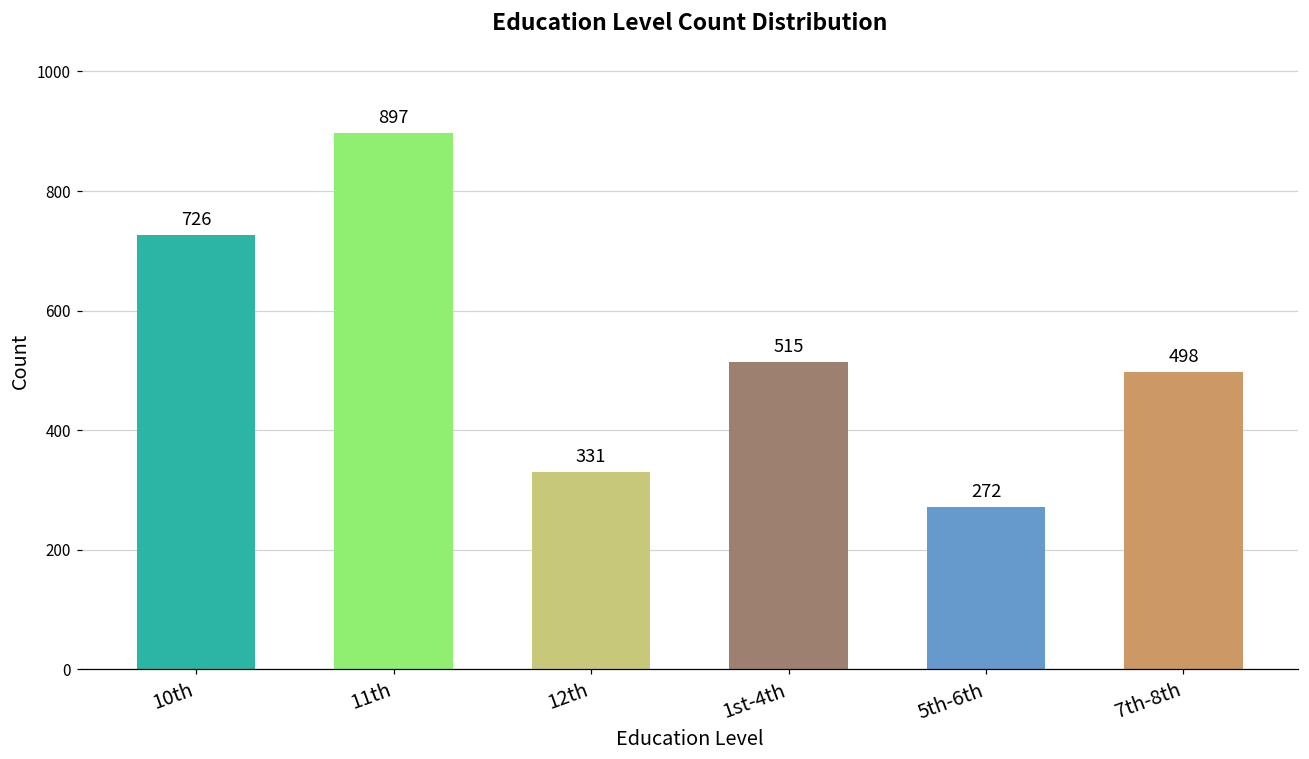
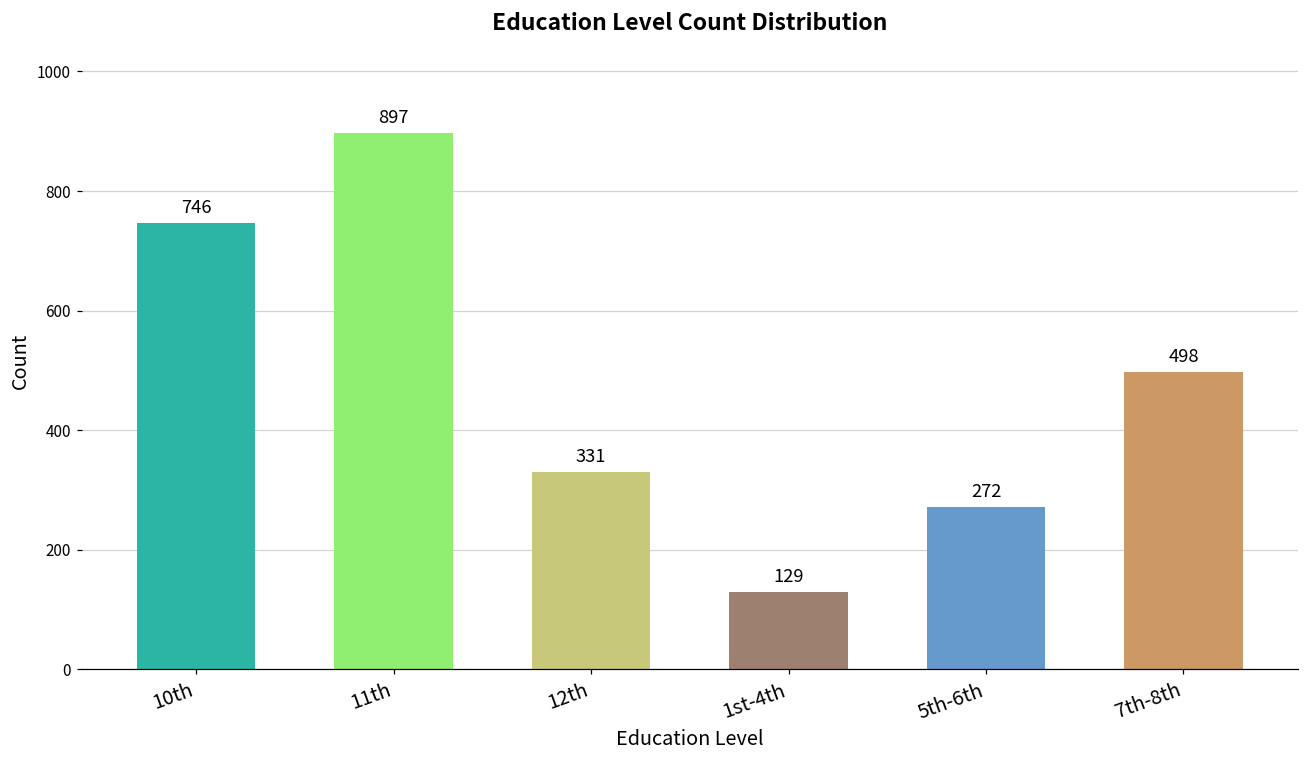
  {
-   "10th": 726,
+   "10th": 746,
    "11th": 897,
    "12th": 331,
-   "1st-4th": 515,
+   "1st-4th": 129,
    "5th-6th": 272,
    "7th-8th": 498
  }
